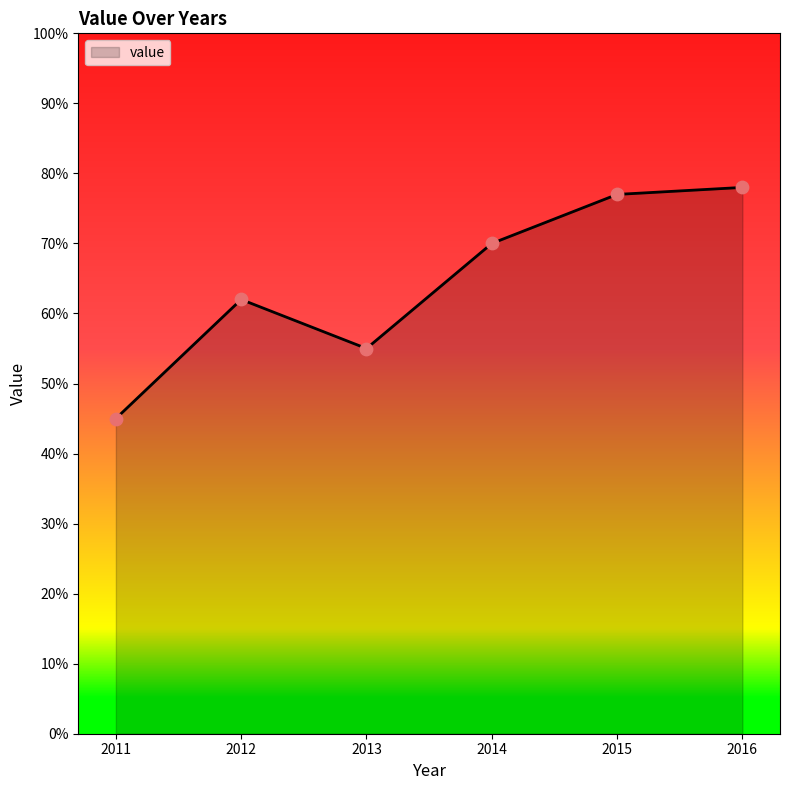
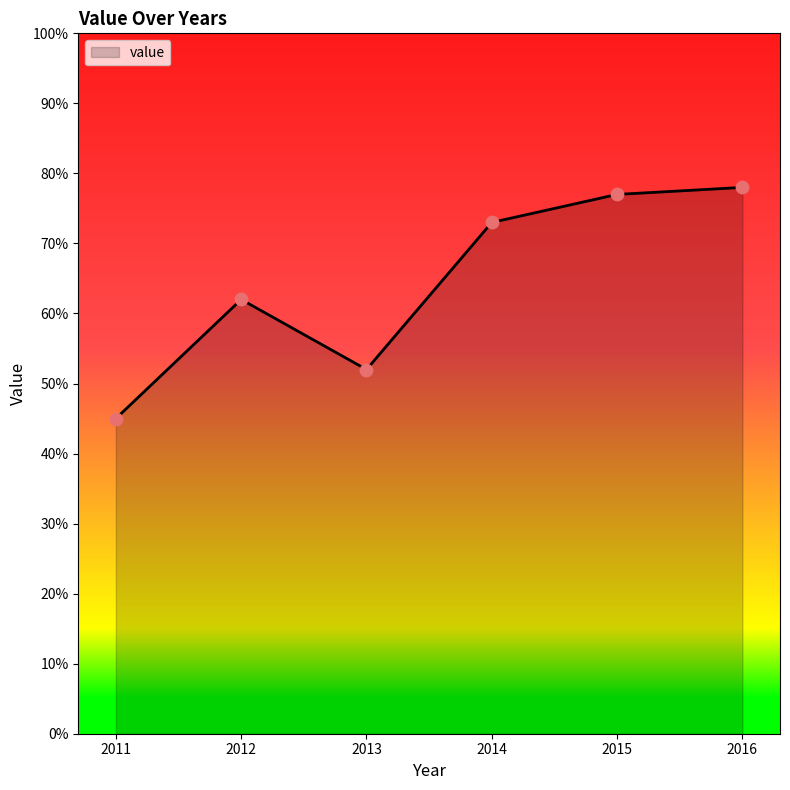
  {
    "2011": "45%",
    "2012": "62%",
-   "2013": "55%",
-   "2014": "70%",
+   "2013": "52%",
+   "2014": "73%",
    "2015": "77%",
    "2016": "78%"
  }
